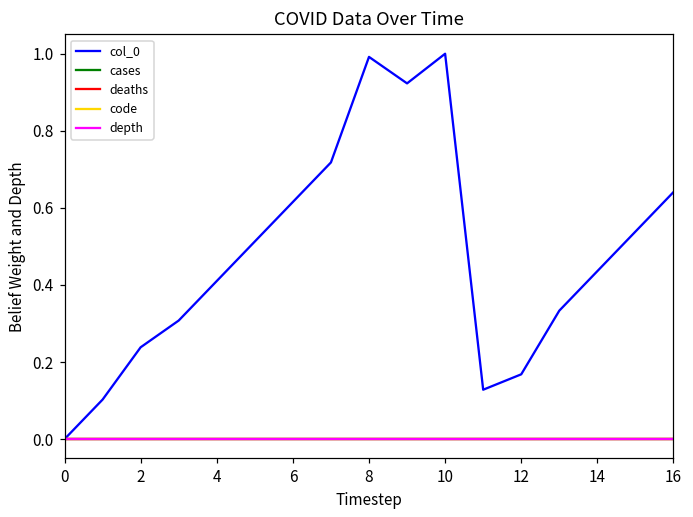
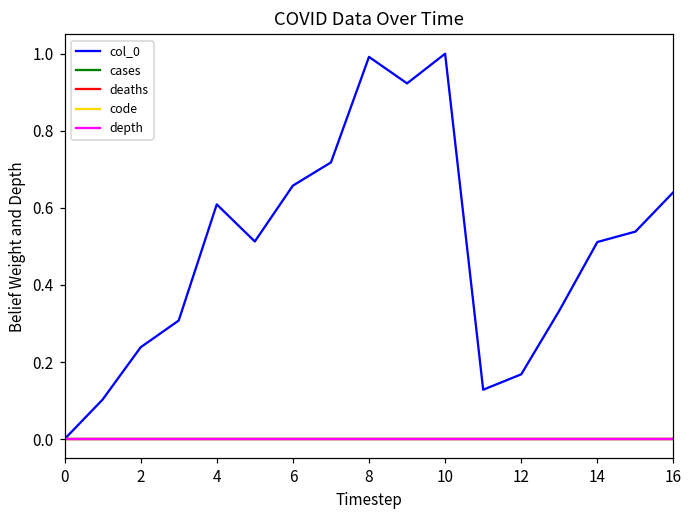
  {
    "col_0": {
      "2": 0.24,
-     "4": 0.41,
-     "6": 0.62,
+     "4": 0.61,
+     "6": 0.66,
      "8": 0.99,
      "10": 1.00,
      "12": 0.17,
-     "14": 0.44,
+     "14": 0.51,
      "16": 0.64
    },
    "depth": {
      "2": 0.00,
      "4": 0.00,
      "6": 0.00,
      "8": 0.00,
      "10": 0.00,
      "12": 0.00,
      "14": 0.00,
      "16": 0.00
    }
  }
